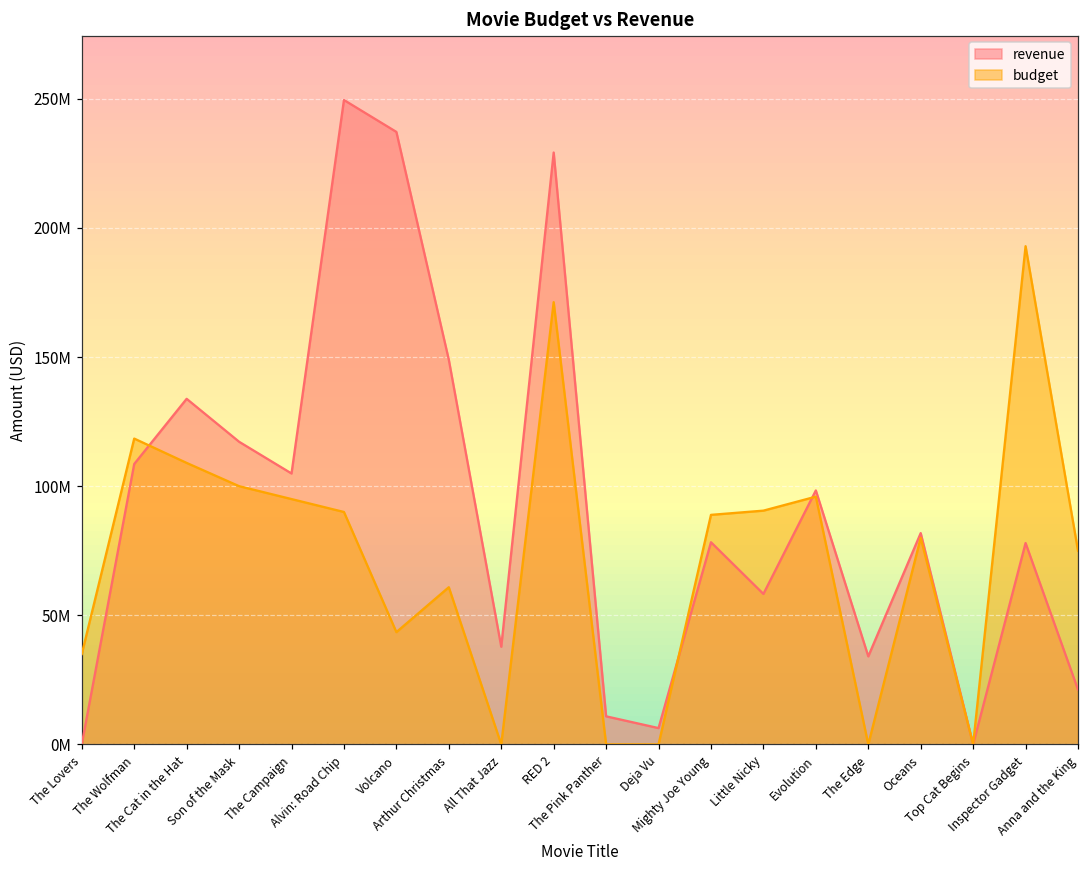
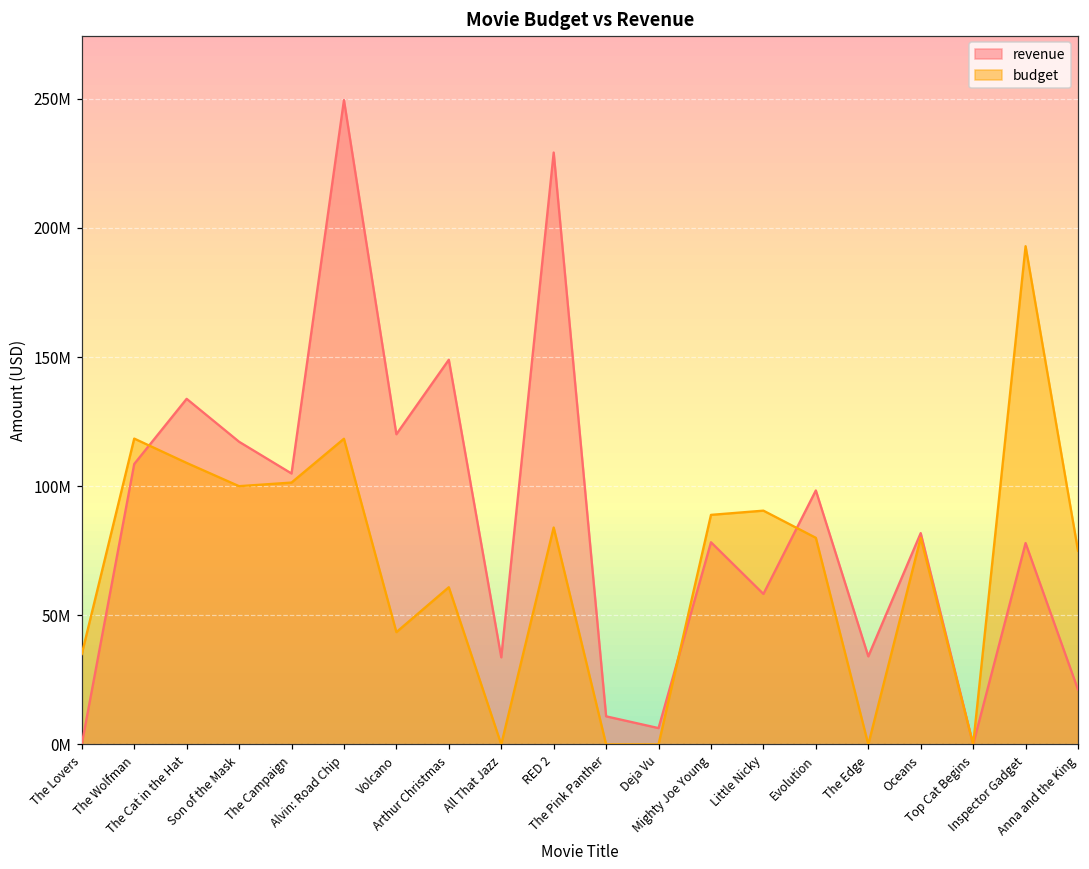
  {
    "revenue": {
      "The Lovers": 0,
      "The Wolfman": 109000000,
      "The Cat in the Hat": 134000000,
      "Son of the Mask": 117000000,
      "The Campaign": 105000000,
      "Alvin: Road Chip": 250000000,
-     "Volcano": 237000000,
+     "Volcano": 120000000,
      "Arthur Christmas": 149000000,
-     "All That Jazz": 38000000,
+     "All That Jazz": 34000000,
      "RED 2": 229000000,
      "The Pink Panther": 11000000,
      "Deja Vu": 6000000,
      "Mighty Joe Young": 78000000,
      "Little Nicky": 58000000,
      "Evolution": 98000000,
      "The Edge": 34000000,
      "Oceans": 82000000,
      "Inspector Gadget": 78000000,
      "Anna and the King": 21000000
    },
    "budget": {
      "The Lovers": 35000000,
      "The Wolfman": 118000000,
      "The Cat in the Hat": 109000000,
      "Son of the Mask": 100000000,
-     "The Campaign": 95000000,
-     "Alvin: Road Chip": 90000000,
+     "The Campaign": 101000000,
+     "Alvin: Road Chip": 118000000,
      "Volcano": 43000000,
      "Arthur Christmas": 61000000,
      "All That Jazz": 0,
-     "RED 2": 171000000,
+     "RED 2": 84000000,
      "The Pink Panther": 0,
      "Deja Vu": 0,
      "Mighty Joe Young": 89000000,
      "Little Nicky": 91000000,
-     "Evolution": 96000000,
+     "Evolution": 80000000,
      "The Edge": 0,
      "Oceans": 80000000,
      "Inspector Gadget": 193000000,
      "Anna and the King": 75000000
    }
  }
